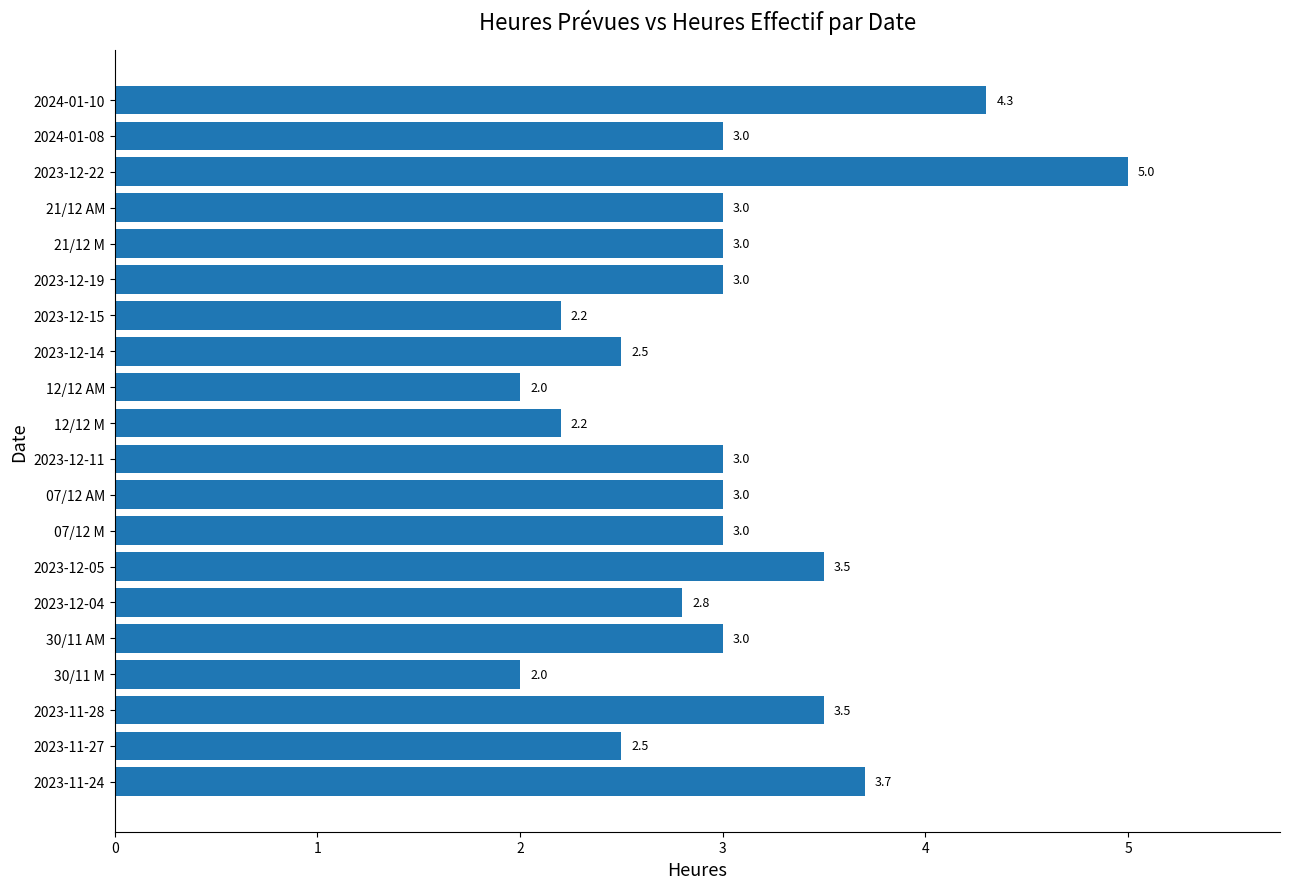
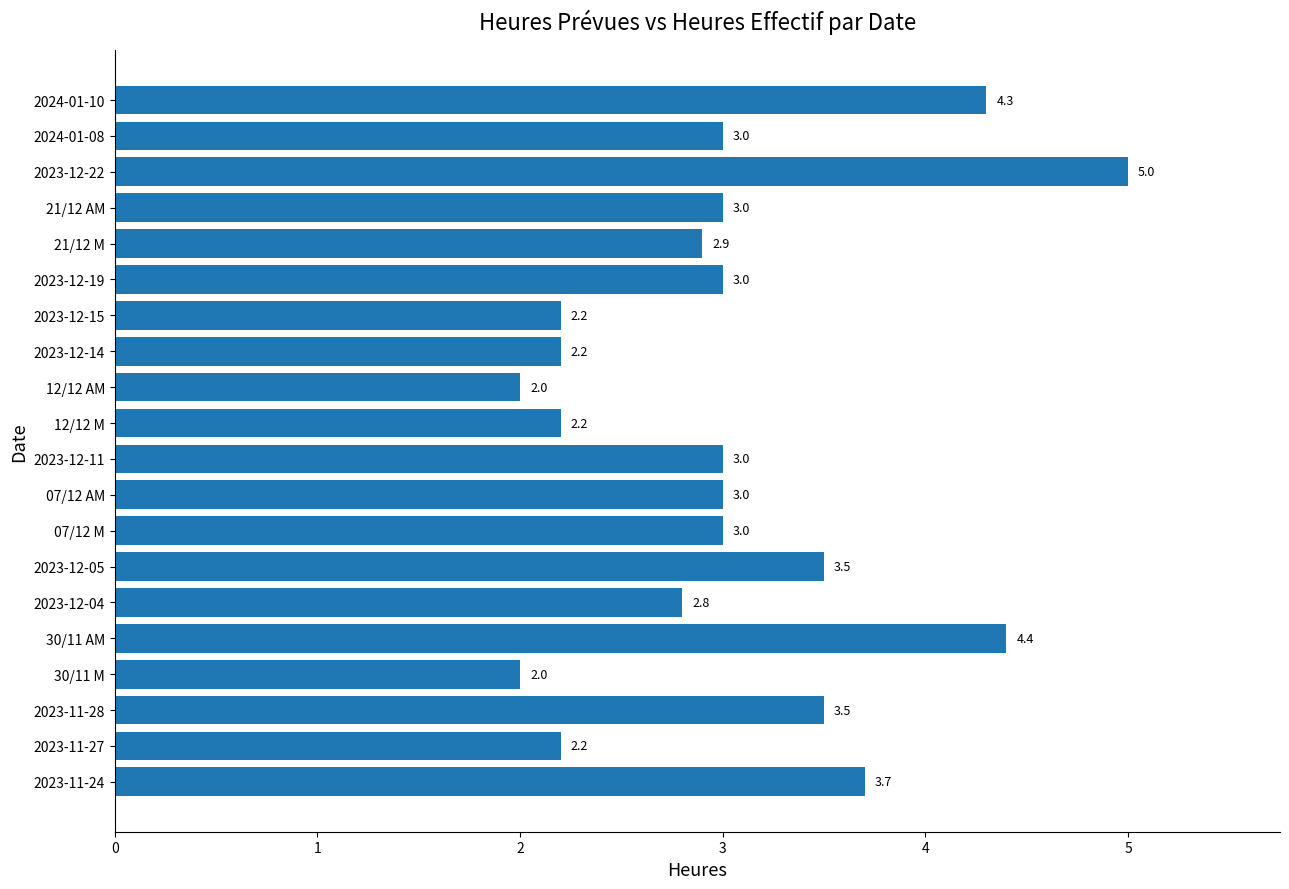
  {
    "2024-01-10": 4.3,
    "2024-01-08": 3.0,
    "2023-12-22": 5.0,
    "21/12 AM": 3.0,
-   "21/12 M": 3.0,
+   "21/12 M": 2.9,
    "2023-12-19": 3.0,
    "2023-12-15": 2.2,
-   "2023-12-14": 2.5,
+   "2023-12-14": 2.2,
    "12/12 AM": 2.0,
    "12/12 M": 2.2,
    "2023-12-11": 3.0,
    "07/12 AM": 3.0,
    "07/12 M": 3.0,
    "2023-12-05": 3.5,
    "2023-12-04": 2.8,
-   "30/11 AM": 3.0,
+   "30/11 AM": 4.4,
    "30/11 M": 2.0,
    "2023-11-28": 3.5,
-   "2023-11-27": 2.5,
+   "2023-11-27": 2.2,
    "2023-11-24": 3.7
  }
